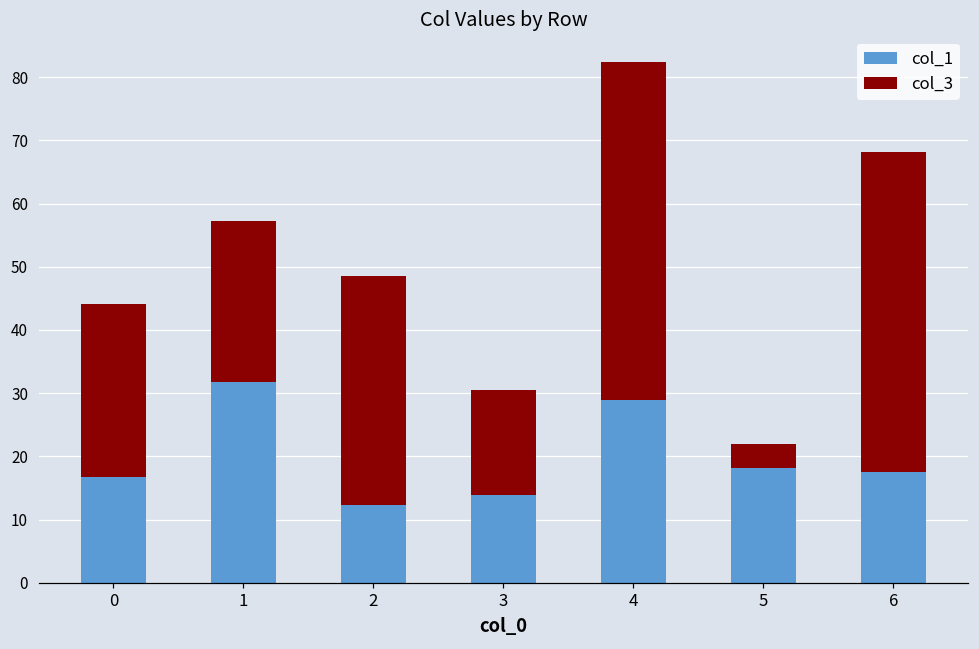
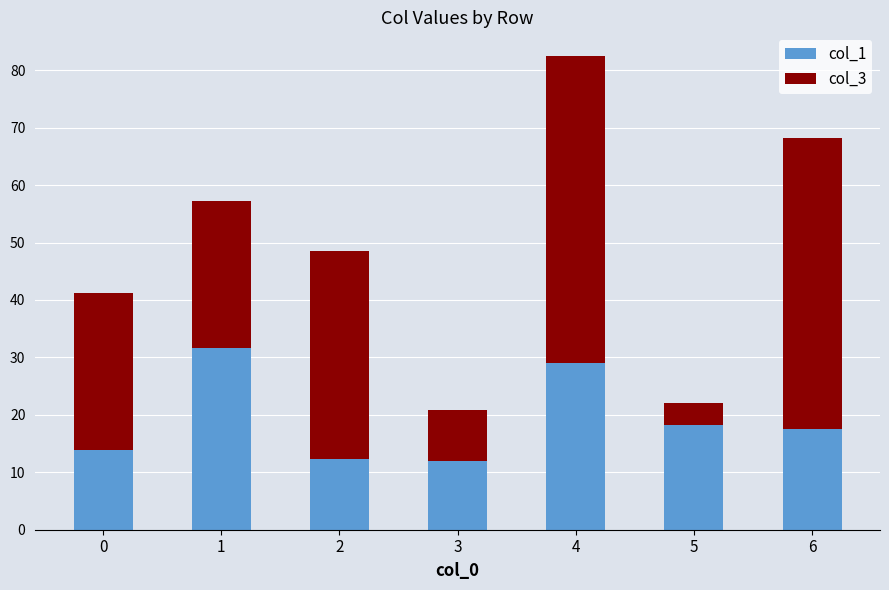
  {
    "col_1": {
-     "0": 17,
+     "0": 14,
      "1": 32,
      "2": 12,
-     "3": 14,
+     "3": 12,
      "4": 29,
      "5": 18,
      "6": 18
    },
    "col_3": {
      "0": 27,
      "1": 26,
      "2": 36,
-     "3": 17,
+     "3": 9,
      "4": 54,
      "5": 4,
      "6": 51
    }
  }
